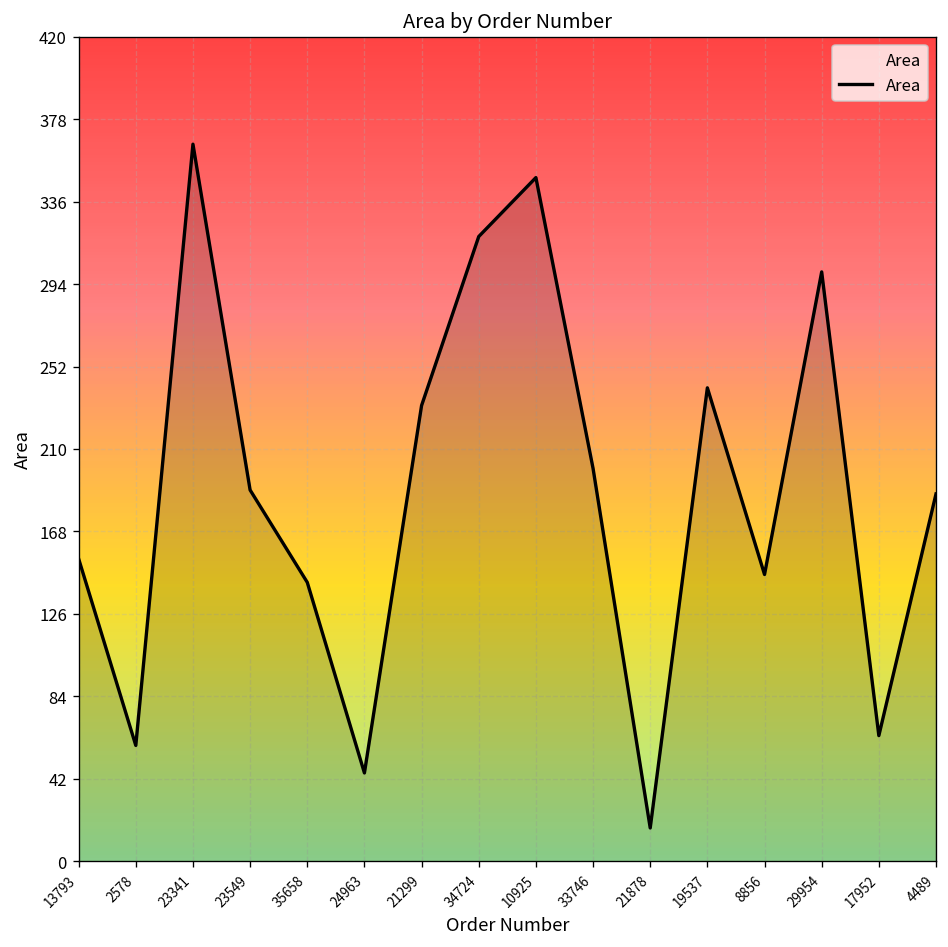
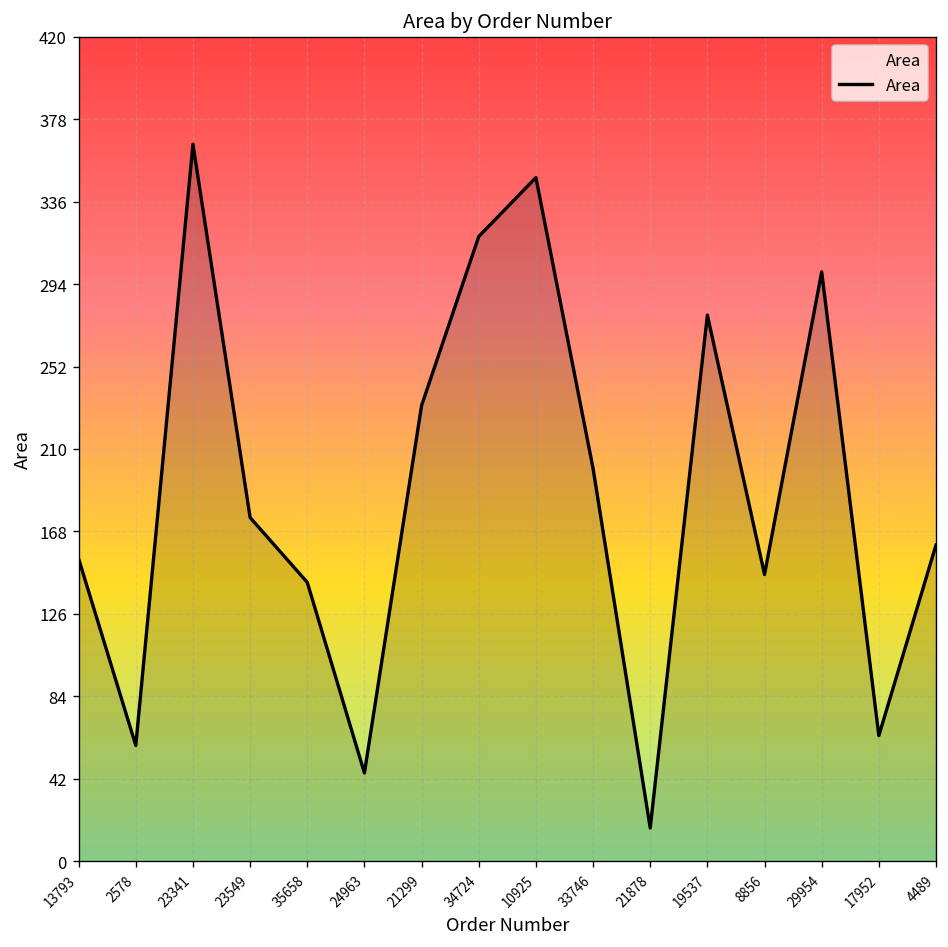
  {
    "13793": 154,
    "2578": 59,
    "23341": 365,
-   "23549": 189,
+   "23549": 175,
    "35658": 142,
    "24963": 45,
    "21299": 232,
    "34724": 318,
    "10925": 348,
    "33746": 200,
    "21878": 17,
-   "19537": 241,
+   "19537": 278,
    "8856": 146,
    "29954": 300,
    "17952": 64,
-   "4489": 187
+   "4489": 161
  }
